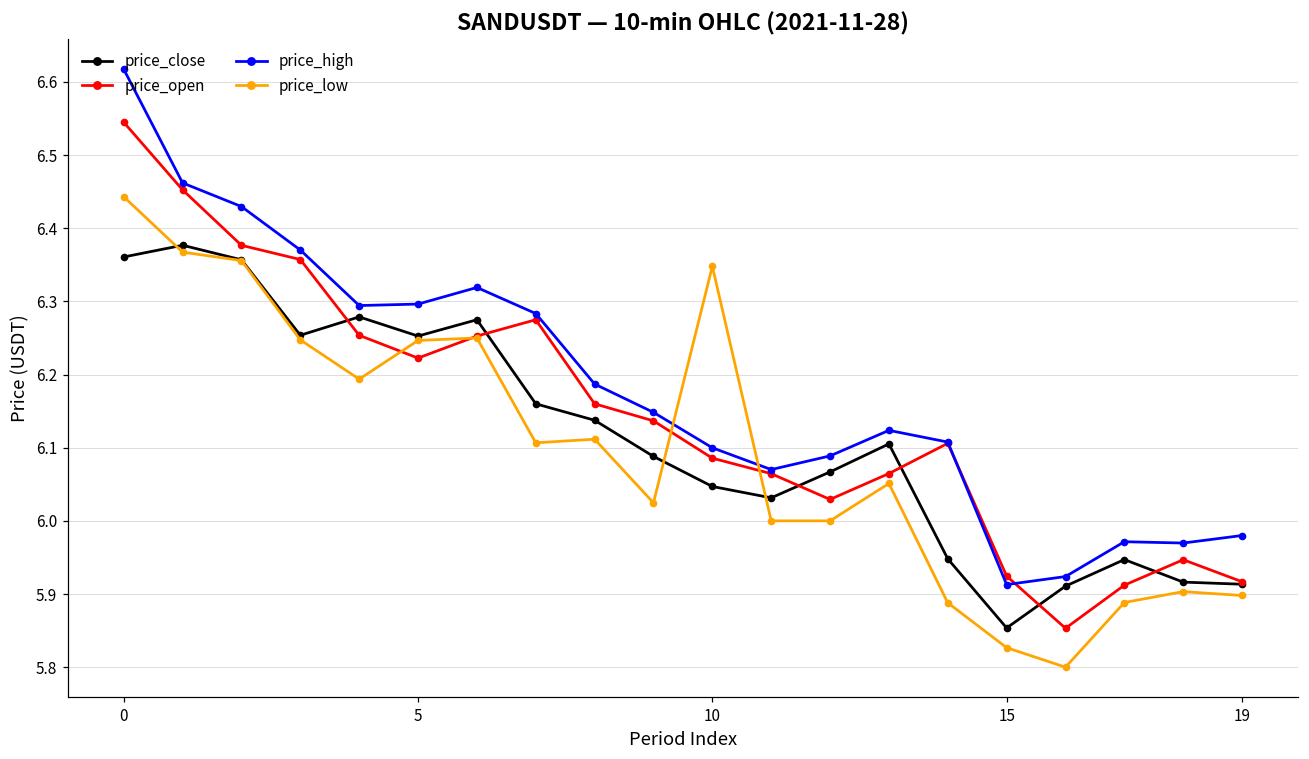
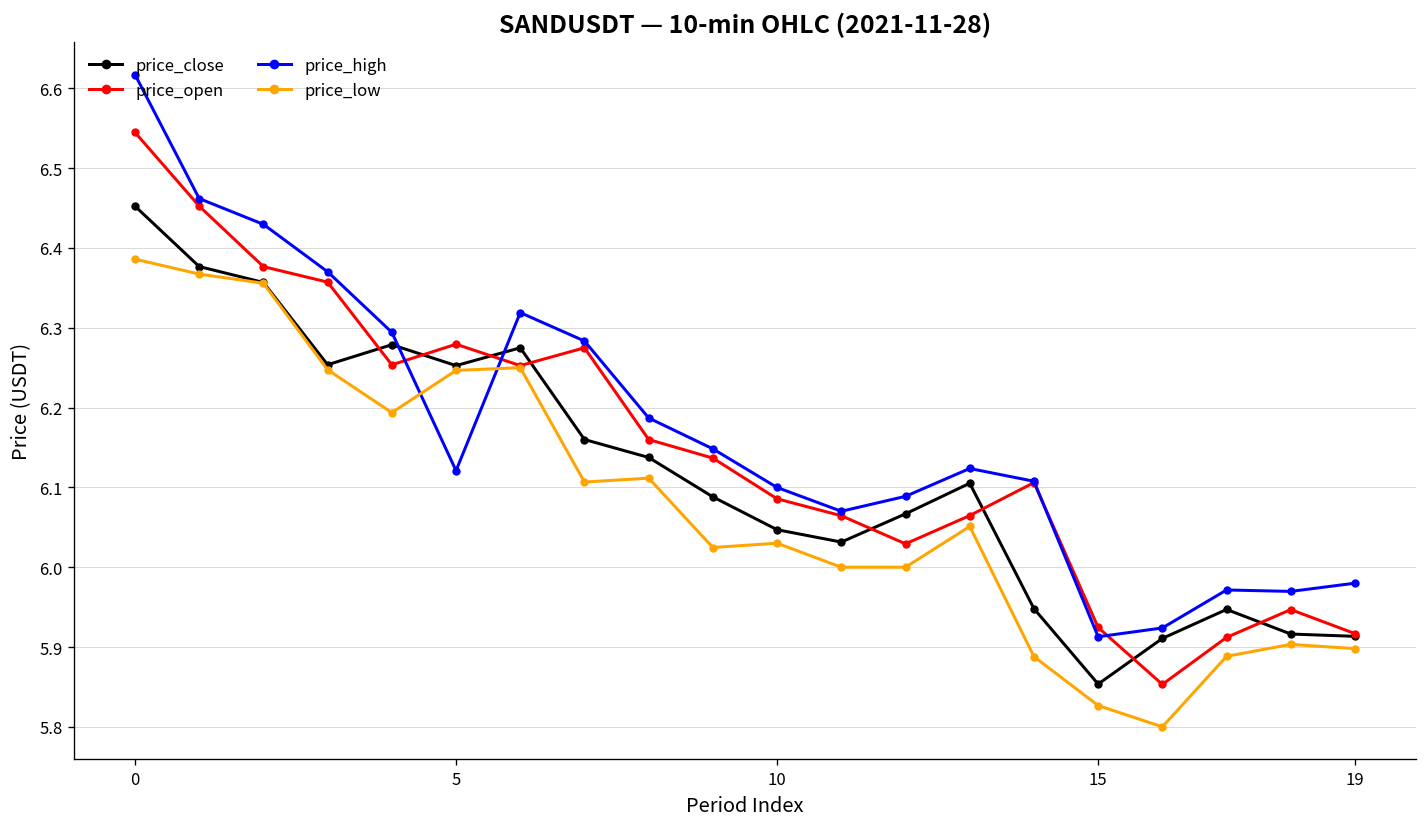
  {
    "price_close": {
-     "0": 6.36,
+     "0": 6.45,
      "5": 6.25,
      "10": 6.05,
      "15": 5.85
    },
    "price_open": {
      "0": 6.54,
-     "5": 6.22,
+     "5": 6.28,
      "10": 6.09,
      "15": 5.92
    },
    "price_high": {
      "0": 6.62,
-     "5": 6.30,
+     "5": 6.12,
      "10": 6.10,
      "15": 5.91,
      "19": 5.98
    },
    "price_low": {
-     "0": 6.44,
+     "0": 6.39,
      "5": 6.25,
-     "10": 6.35,
+     "10": 6.03,
      "15": 5.83,
      "19": 5.90
    }
  }
